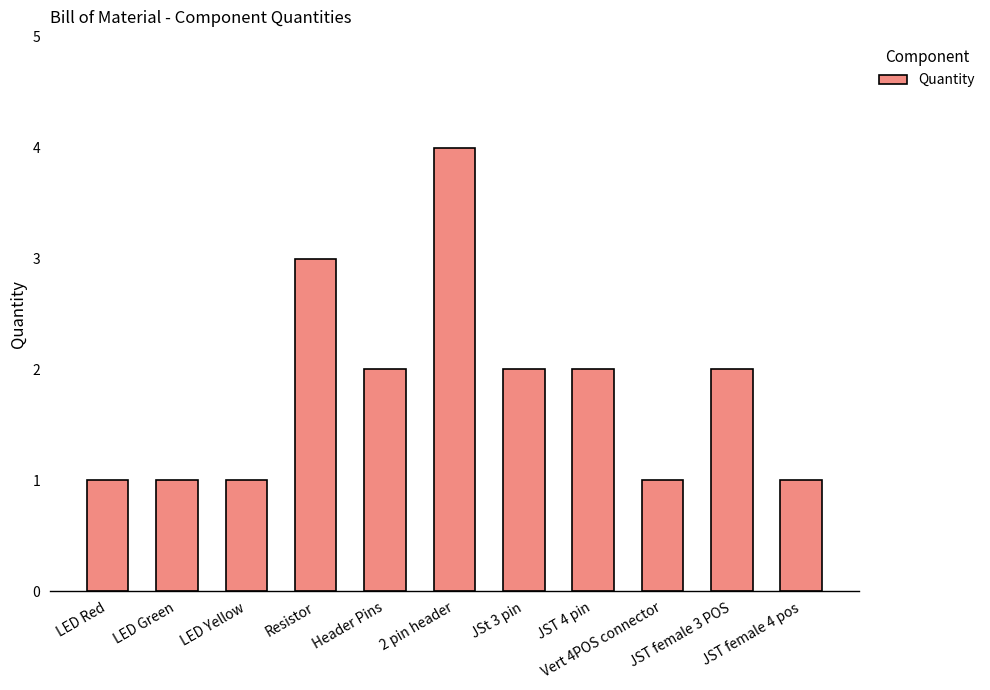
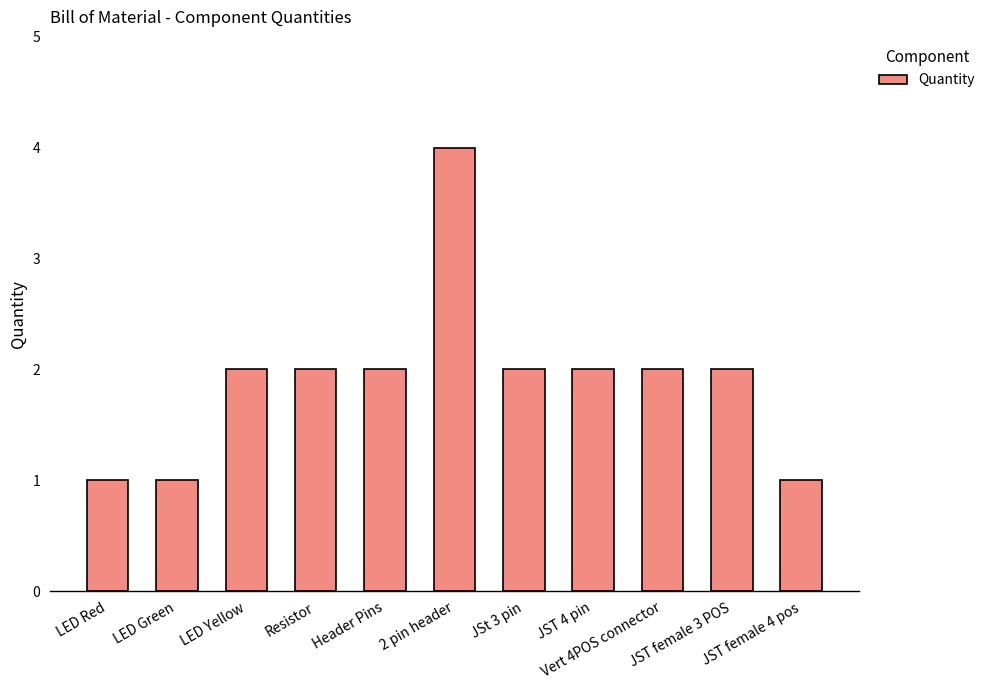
  {
    "LED Red": 1,
    "LED Green": 1,
-   "LED Yellow": 1,
-   "Resistor": 3,
+   "LED Yellow": 2,
+   "Resistor": 2,
    "Header Pins": 2,
    "2 pin header": 4,
    "JSt 3 pin": 2,
    "JST 4 pin": 2,
-   "Vert 4POS connector": 1,
+   "Vert 4POS connector": 2,
    "JST female 3 POS": 2,
    "JST female 4 pos": 1
  }
